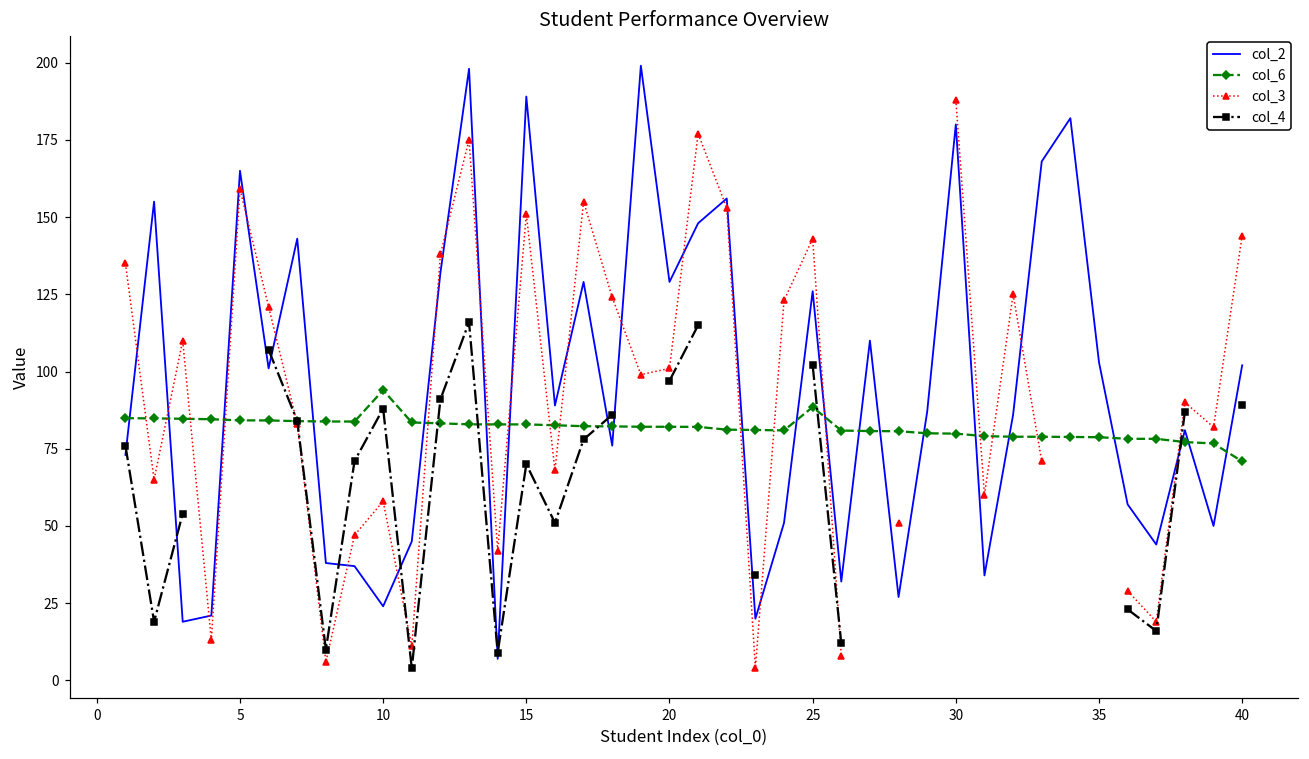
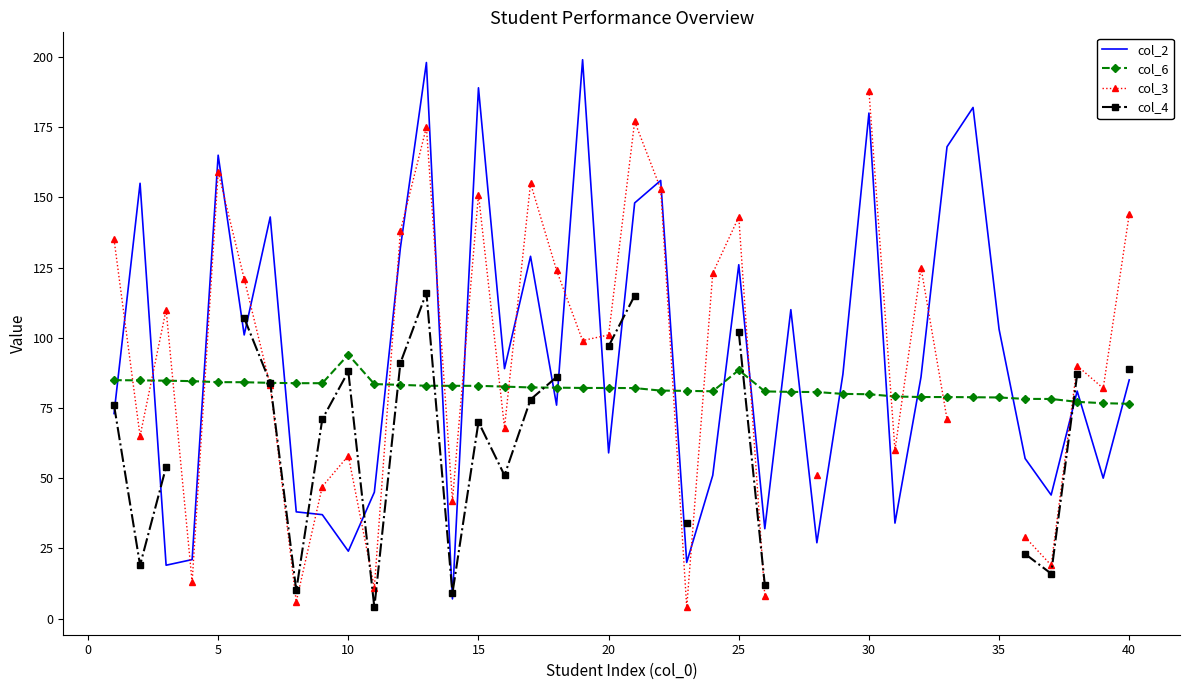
  {
    "col_2": {
      "5": 165,
      "10": 24,
      "15": 189,
-     "20": 129,
+     "20": 59,
      "25": 126,
      "30": 180,
      "35": 103,
-     "40": 102
+     "40": 85
    },
    "col_6": {
      "5": 84,
      "10": 94,
      "15": 83,
      "20": 82,
      "25": 88,
      "30": 80,
      "35": 79,
-     "40": 71
+     "40": 76
    },
    "col_3": {
      "5": 159,
      "10": 58,
      "15": 151,
      "20": 101,
      "25": 143,
      "30": 188,
      "40": 144
    },
    "col_4": {
      "10": 88,
      "15": 70,
      "20": 97,
      "25": 102,
      "40": 89
    }
  }
